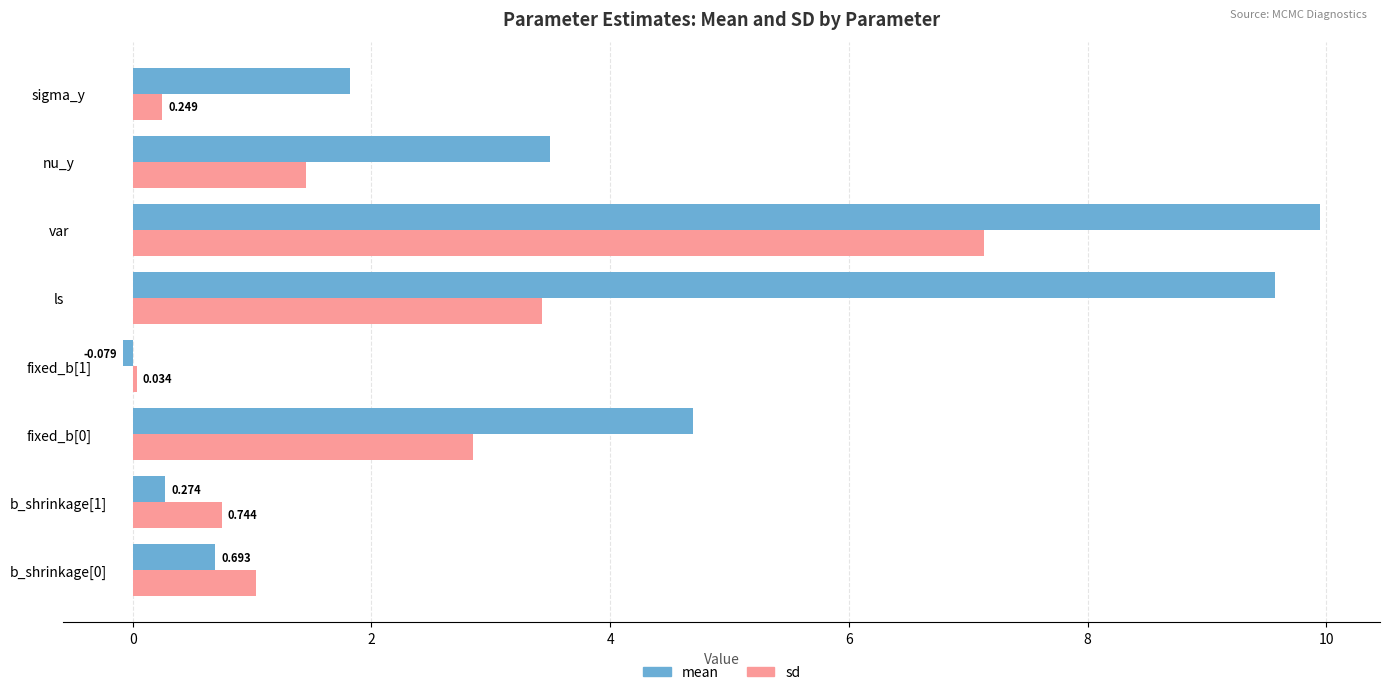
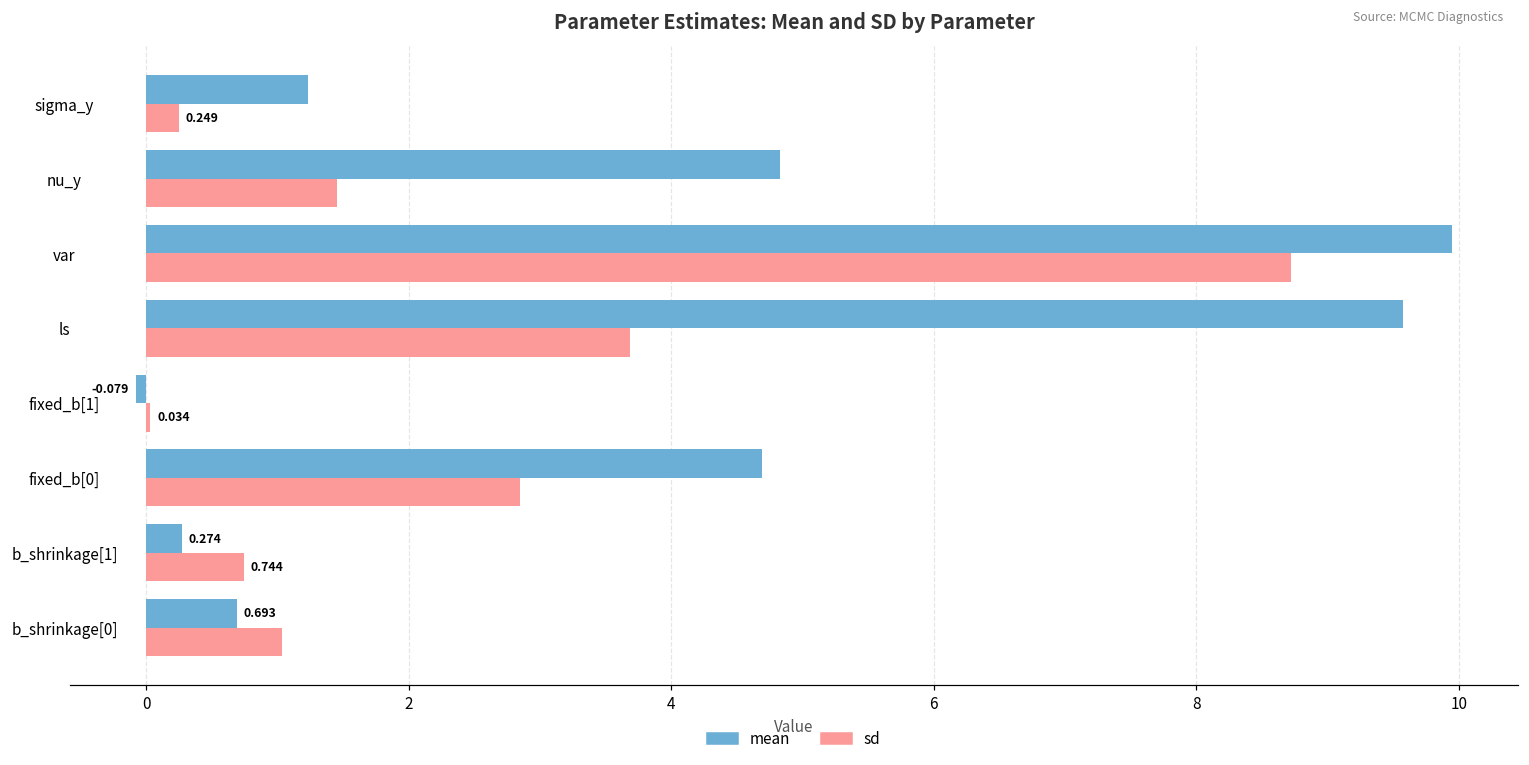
  {
    "mean": {
-     "sigma_y": 1.82,
-     "nu_y": 3.50,
+     "sigma_y": 1.24,
+     "nu_y": 4.83,
      "var": 9.95,
      "ls": 9.57,
      "fixed_b[0]": 4.69
    },
    "sd": {
      "nu_y": 1.45,
-     "var": 7.13,
-     "ls": 3.43,
+     "var": 8.72,
+     "ls": 3.69,
      "fixed_b[0]": 2.85,
      "b_shrinkage[0]": 1.03
    }
  }
